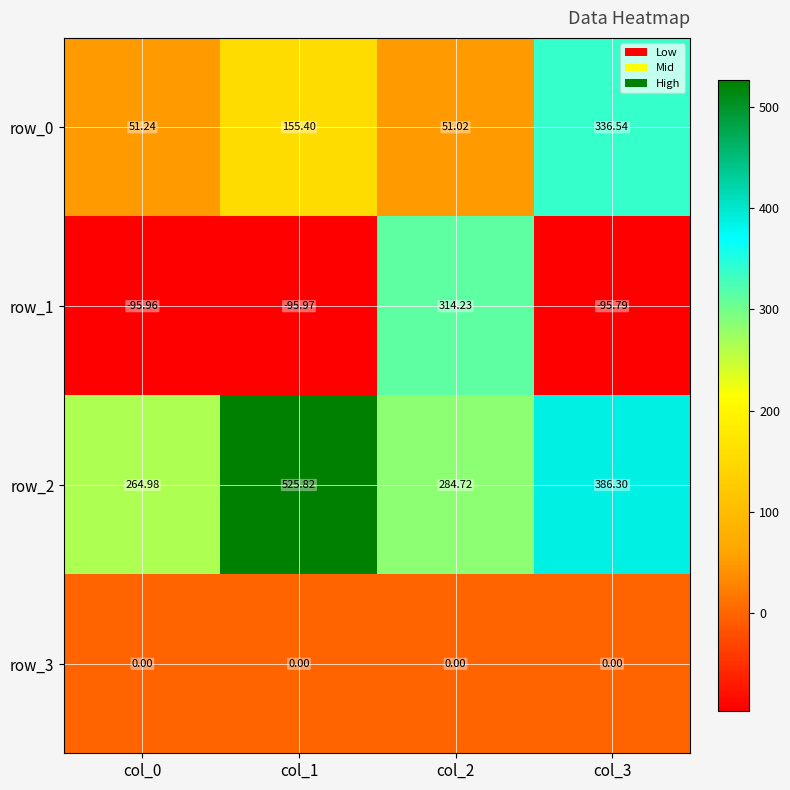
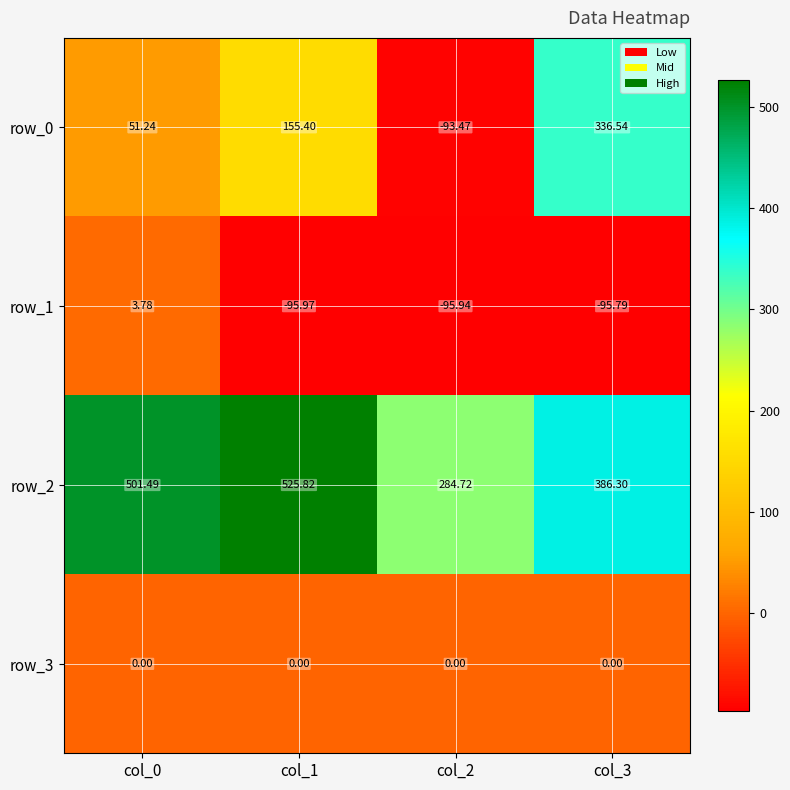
  {
    "row_0": {
-     "col_2": 51.02
+     "col_2": -93.47
    },
    "row_1": {
-     "col_0": -95.96,
-     "col_2": 314.23
+     "col_0": 3.78,
+     "col_2": -95.94
    },
    "row_2": {
-     "col_0": 264.98
+     "col_0": 501.49
    }
  }
